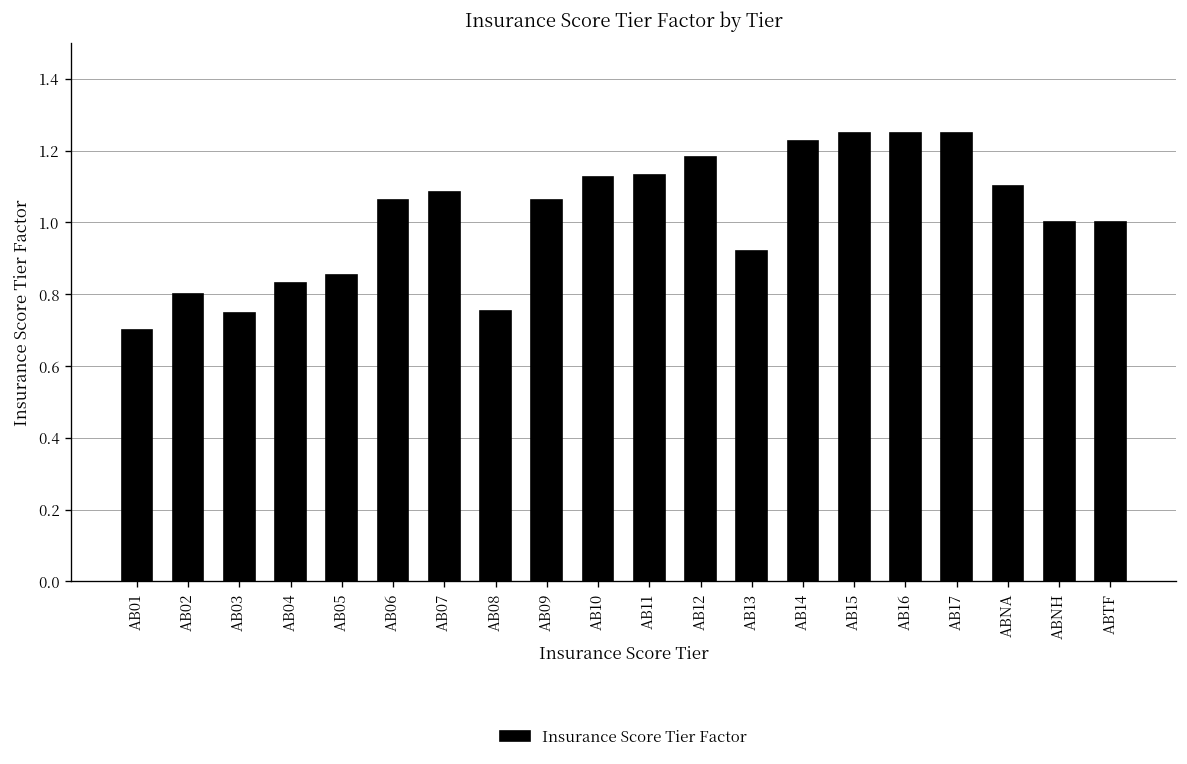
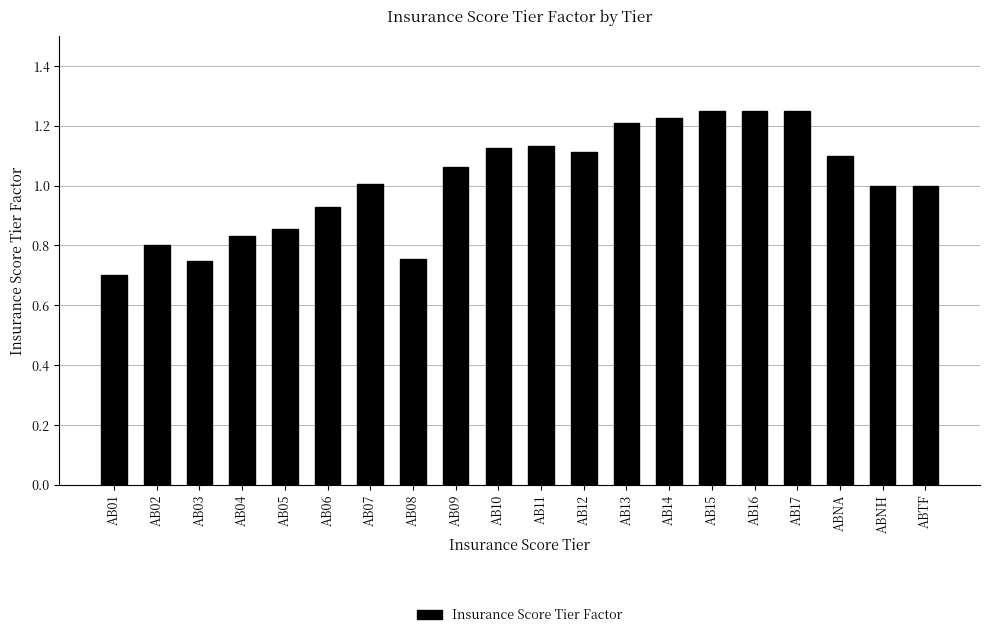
  {
    "AB01": 0.70,
    "AB02": 0.80,
    "AB03": 0.75,
    "AB04": 0.83,
    "AB05": 0.85,
-   "AB06": 1.06,
-   "AB07": 1.08,
+   "AB06": 0.93,
+   "AB07": 1.01,
    "AB08": 0.75,
    "AB09": 1.06,
    "AB10": 1.13,
    "AB11": 1.13,
-   "AB12": 1.18,
-   "AB13": 0.92,
+   "AB12": 1.11,
+   "AB13": 1.21,
    "AB14": 1.23,
    "AB15": 1.25,
    "AB16": 1.25,
    "AB17": 1.25,
    "ABNA": 1.10,
    "ABNH": 1.00,
    "ABTF": 1.00
  }
